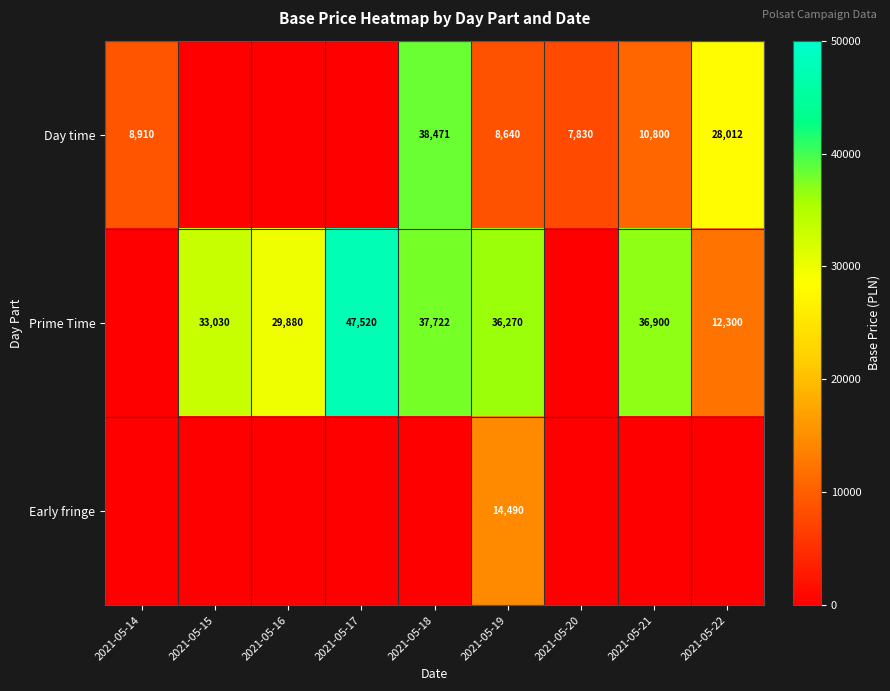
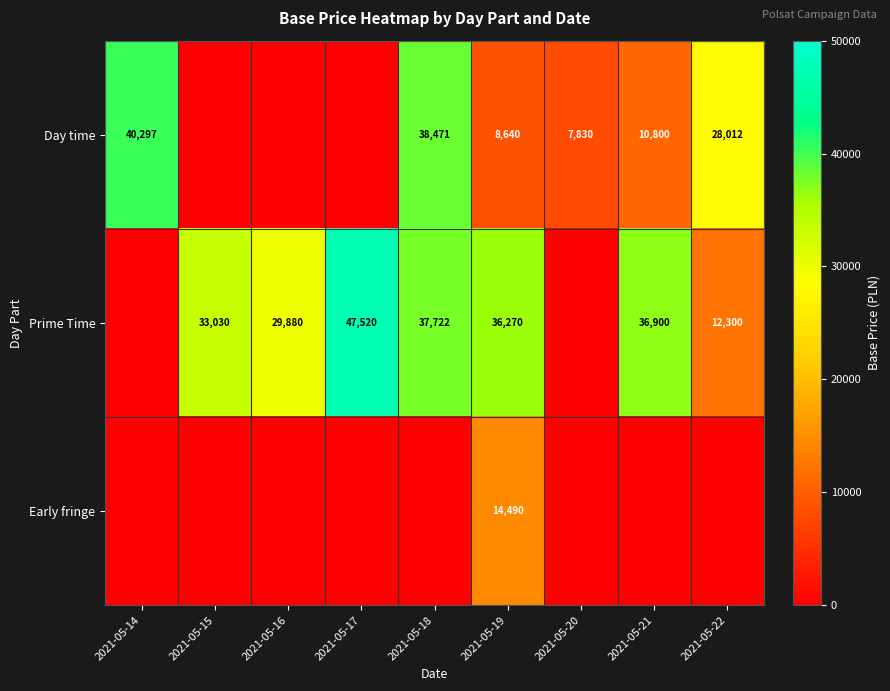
  {
    "Day time": {
-     "2021-05-14": "8,910",
+     "2021-05-14": "40,297",
      "2021-05-18": "38,471",
      "2021-05-19": "8,640",
      "2021-05-20": "7,830",
      "2021-05-21": "10,800",
      "2021-05-22": "28,012"
    },
    "Prime Time": {
      "2021-05-15": "33,030",
      "2021-05-16": "29,880",
      "2021-05-17": "47,520",
      "2021-05-18": "37,722",
      "2021-05-19": "36,270",
      "2021-05-21": "36,900",
      "2021-05-22": "12,300"
    },
    "Early fringe": {
      "2021-05-19": "14,490"
    }
  }
